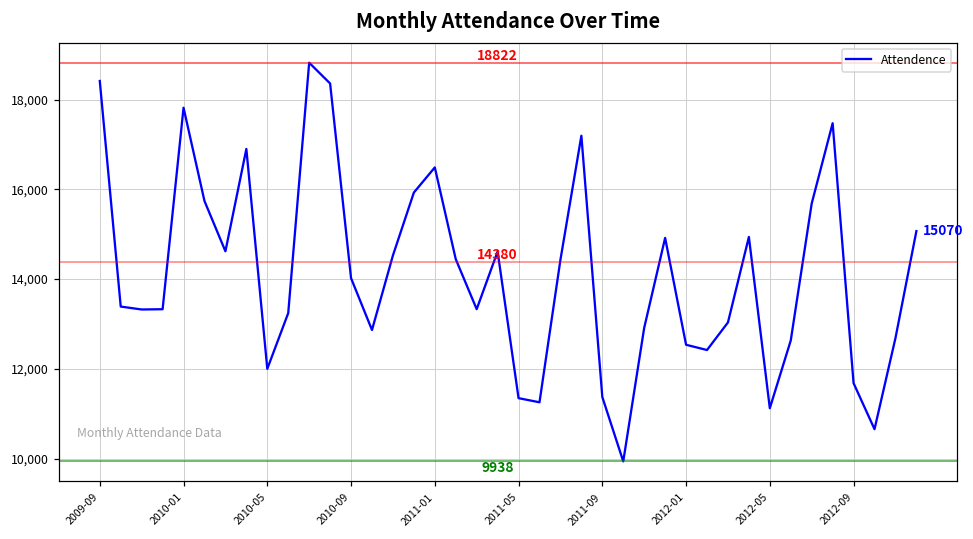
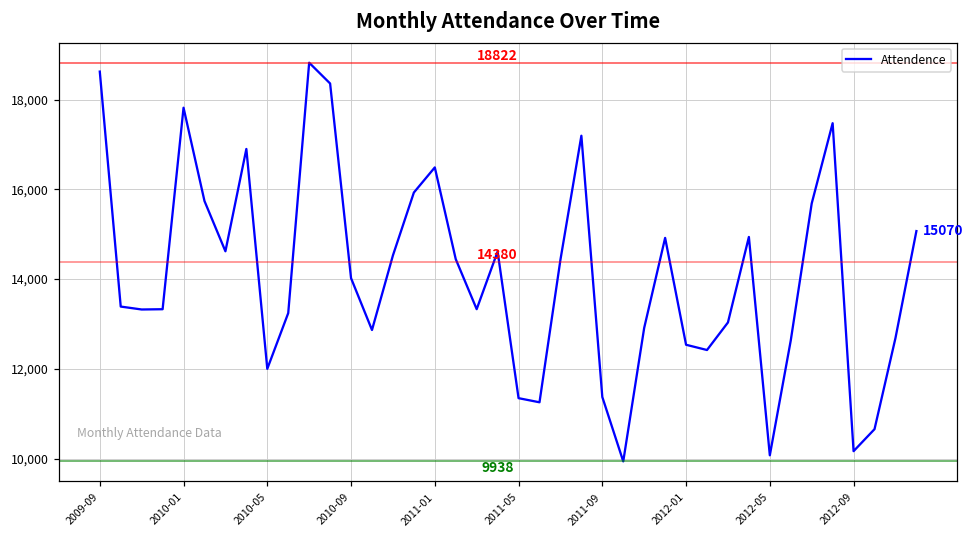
  {
-   "2009-09": "18,400",
+   "2009-09": "18,600",
    "2010-01": "17,800",
    "2010-05": "12,000",
    "2010-09": "14,000",
    "2011-01": "16,500",
    "2011-05": "11,300",
    "2011-09": "11,400",
    "2012-01": "12,500",
-   "2012-05": "11,100",
-   "2012-09": "11,700"
+   "2012-05": "10,100",
+   "2012-09": "10,200"
  }
